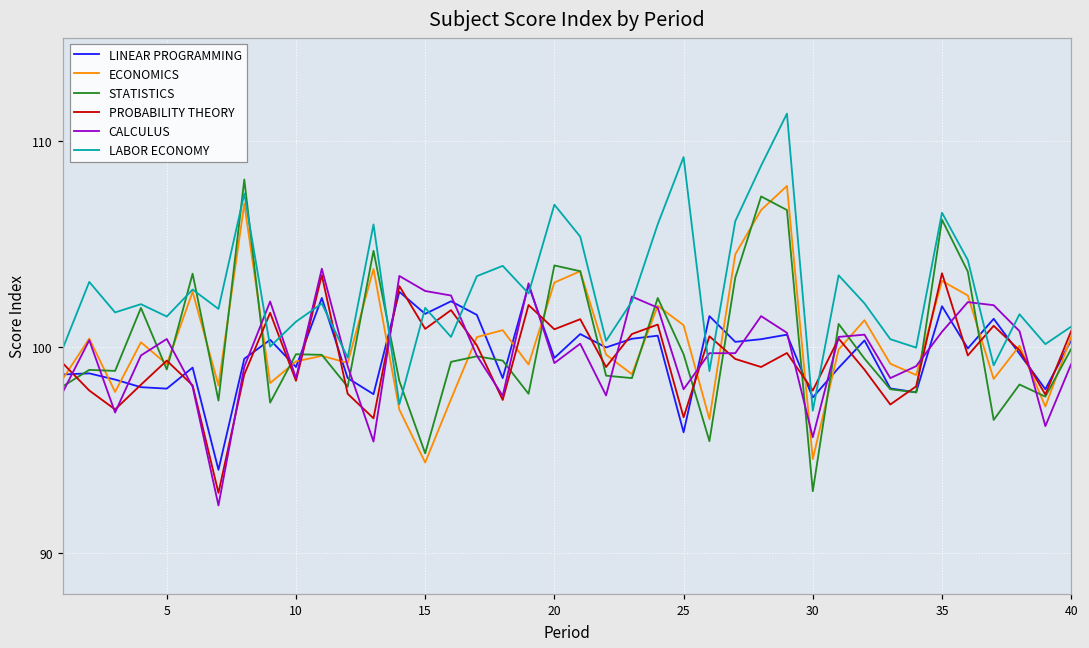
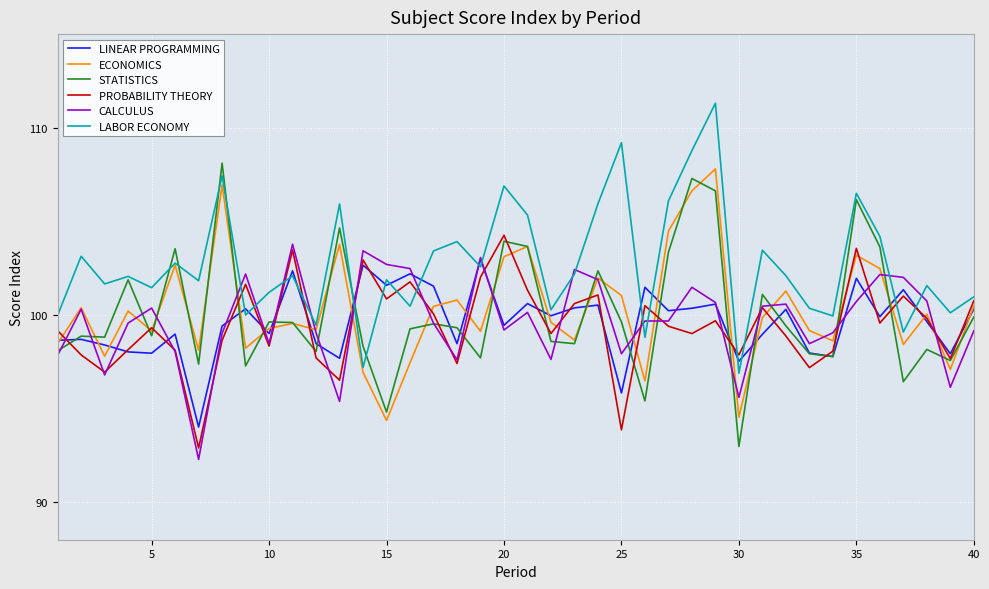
  {
    "LINEAR PROGRAMMING": {
      "5": 98.0,
      "10": 99.0,
      "15": 101.6,
      "20": 99.5,
      "25": 95.8,
      "30": 97.5,
      "35": 102.0,
      "40": 100.3
    },
    "ECONOMICS": {
      "5": 99.2,
      "10": 99.3,
      "15": 94.4,
      "20": 103.1,
      "25": 101.0,
      "30": 94.5,
      "35": 103.2,
      "40": 100.5
    },
    "STATISTICS": {
      "5": 98.9,
      "10": 99.6,
      "15": 94.8,
      "20": 103.9,
      "25": 99.6,
      "30": 93.0,
      "35": 106.2,
      "40": 99.9
    },
    "PROBABILITY THEORY": {
      "5": 99.3,
      "15": 100.9,
-     "20": 100.8,
-     "25": 96.6,
+     "20": 104.3,
+     "25": 93.9,
      "30": 97.9,
      "35": 103.6,
      "40": 100.8
    },
    "CALCULUS": {
      "5": 100.4,
      "15": 102.7,
      "20": 99.2,
      "25": 97.9,
      "30": 95.6,
      "35": 100.7,
      "40": 99.2
    },
    "LABOR ECONOMY": {
      "5": 101.5,
      "10": 101.2,
      "15": 101.9,
      "20": 106.9,
      "25": 109.2,
      "30": 96.9,
      "35": 106.5,
      "40": 101.0
    }
  }
